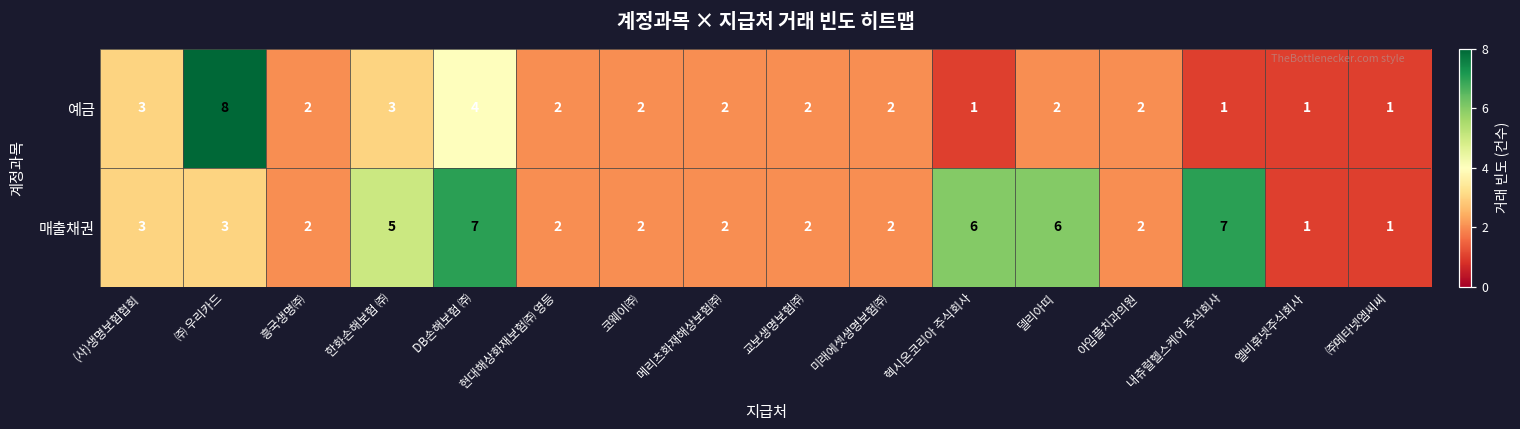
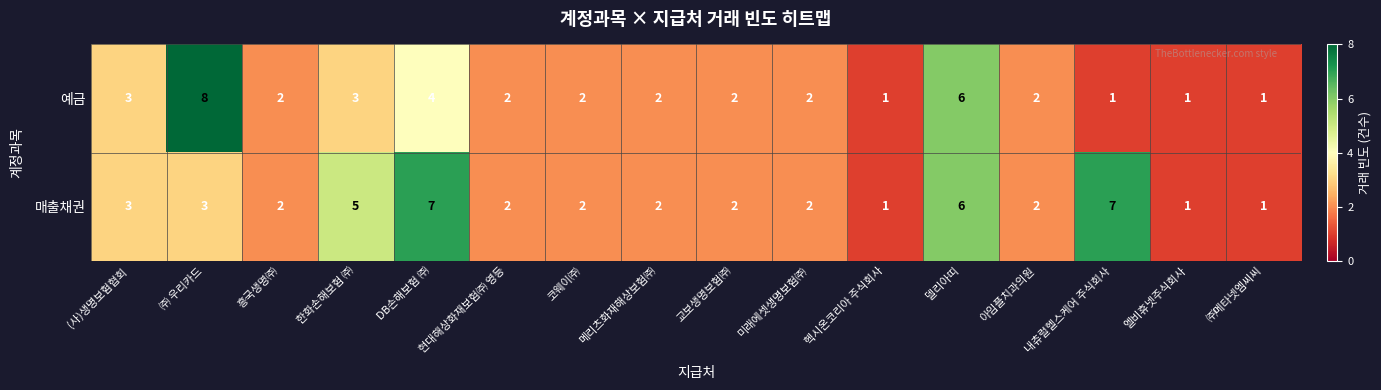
  {
    "예금": {
      "(사)생명보험협회": 3,
      "㈜ 우리카드": 8,
      "흥국생명㈜": 2,
      "한화손해보험 ㈜": 3,
      "DB손해보험 ㈜": 4,
      "현대해상화재보험㈜ 영등": 2,
      "코웨이㈜": 2,
      "메리츠화재해상보험㈜": 2,
      "교보생명보험㈜": 2,
      "미래에셋생명보험㈜": 2,
      "헥시온코리아 주식회사": 1,
-     "델리아띠": 2,
+     "델리아띠": 6,
      "아임플치과의원": 2,
      "내츄럴헬스케어 주식회사": 1,
      "㈜메타넷엠씨씨": 1
    },
    "매출채권": {
      "(사)생명보험협회": 3,
      "㈜ 우리카드": 3,
      "흥국생명㈜": 2,
      "한화손해보험 ㈜": 5,
      "DB손해보험 ㈜": 7,
      "현대해상화재보험㈜ 영등": 2,
      "코웨이㈜": 2,
      "메리츠화재해상보험㈜": 2,
      "교보생명보험㈜": 2,
      "미래에셋생명보험㈜": 2,
-     "헥시온코리아 주식회사": 6,
+     "헥시온코리아 주식회사": 1,
      "델리아띠": 6,
      "아임플치과의원": 2,
      "내츄럴헬스케어 주식회사": 7,
      "엘비휴넷주식회사": 1,
      "㈜메타넷엠씨씨": 1
    }
  }
